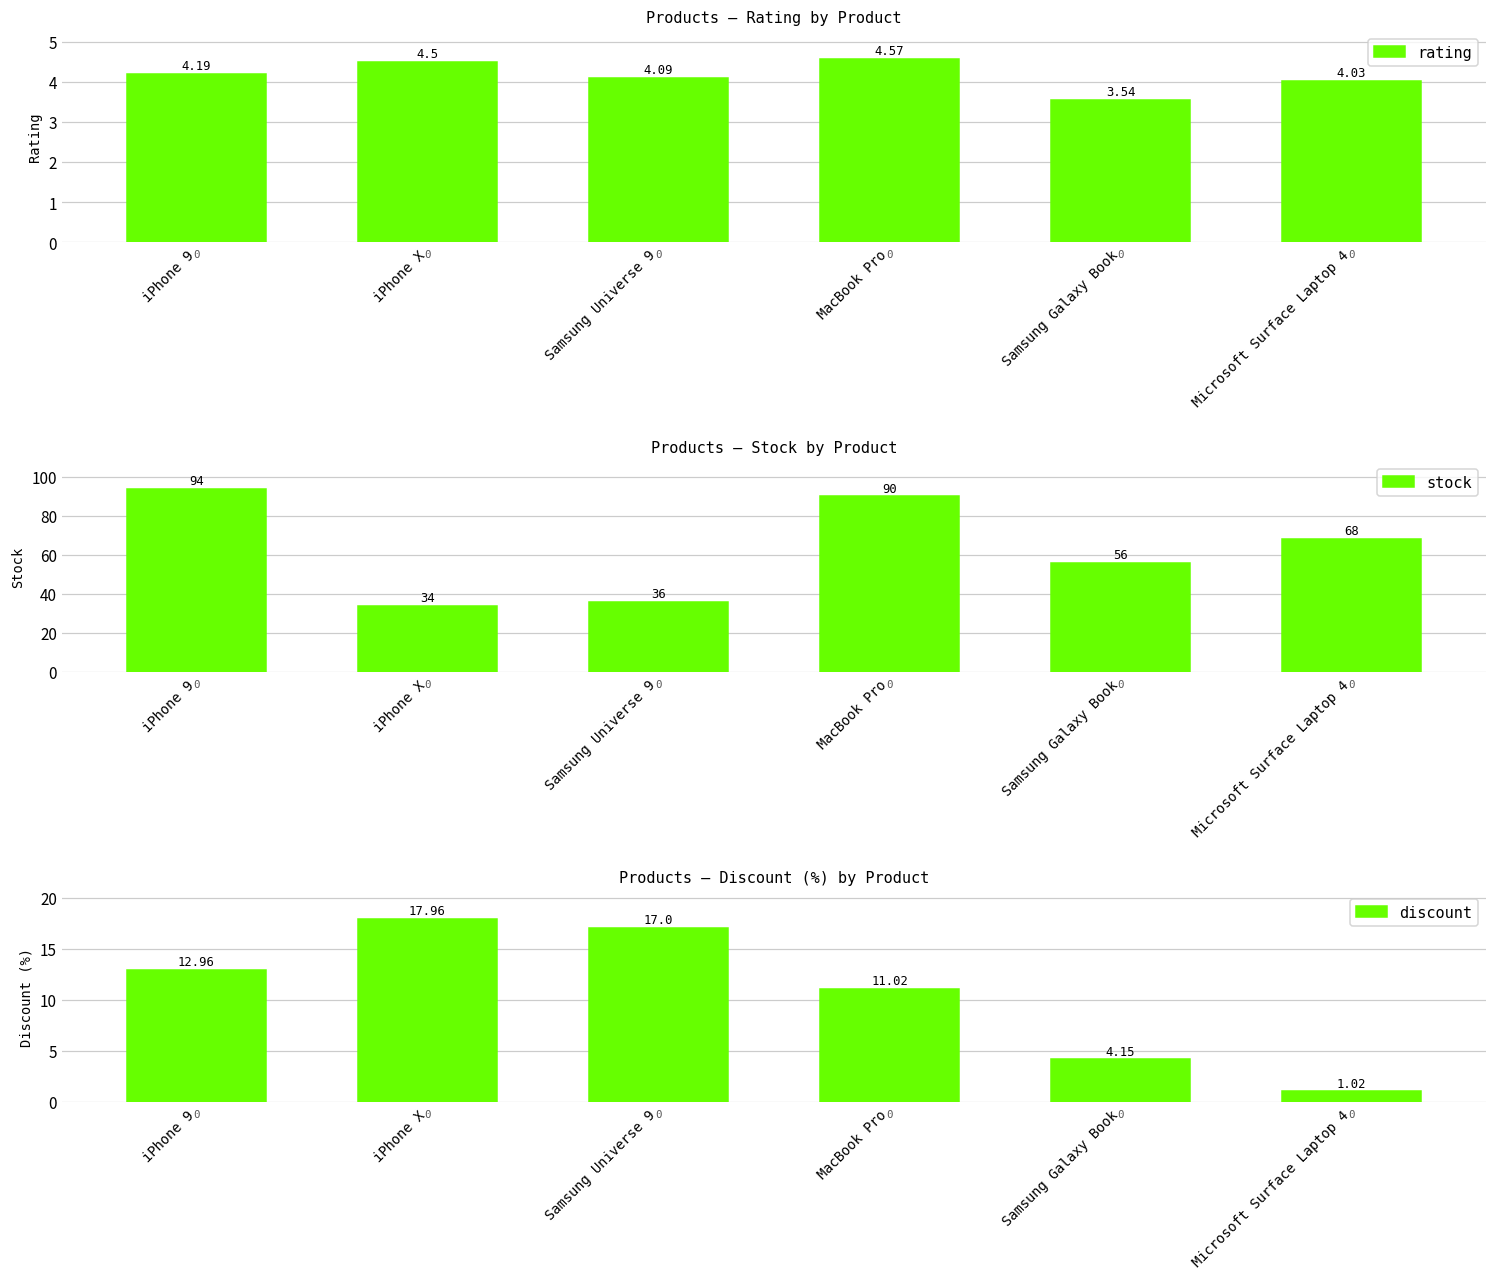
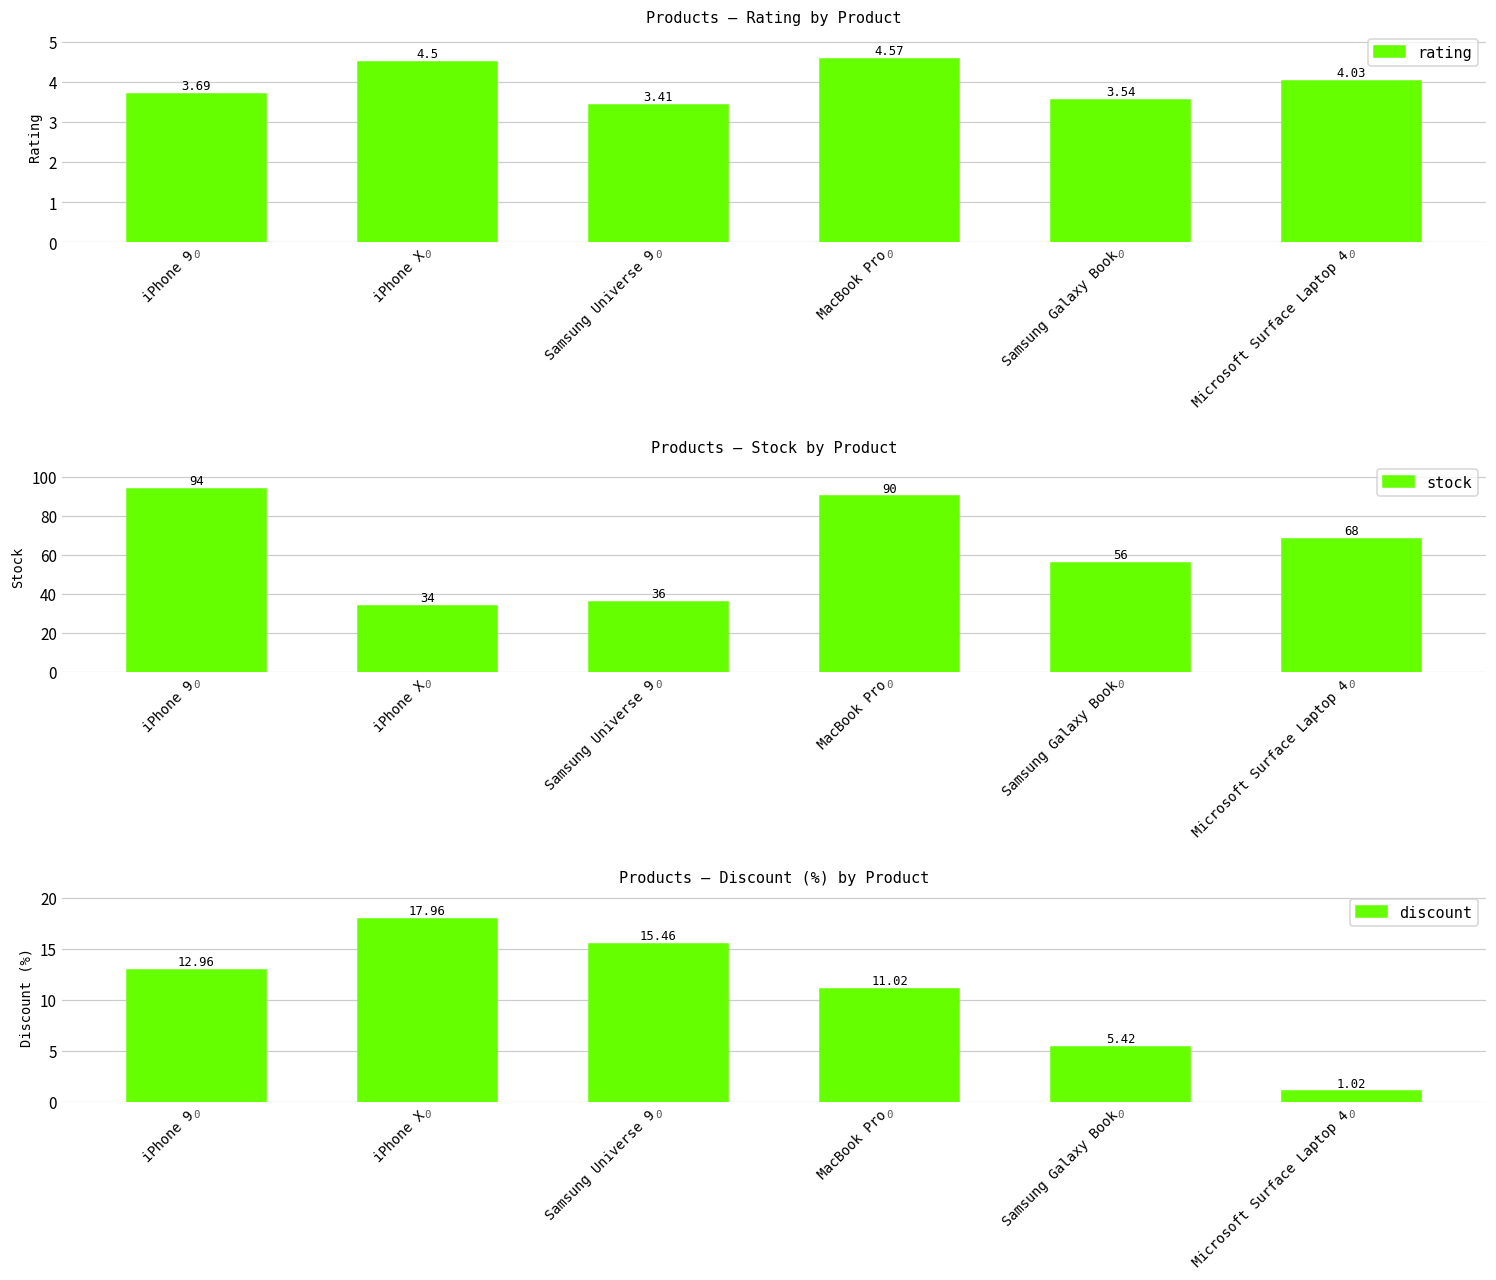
  {
    "Products – Rating by Product": {
-     "iPhone 9": 4.19,
+     "iPhone 9": 3.69,
      "iPhone X": 4.5,
-     "Samsung Universe 9": 4.09,
+     "Samsung Universe 9": 3.41,
      "MacBook Pro": 4.57,
      "Samsung Galaxy Book": 3.54,
      "Microsoft Surface Laptop 4": 4.03
    },
    "Products – Stock by Product": {
      "iPhone 9": 94,
      "iPhone X": 34,
      "Samsung Universe 9": 36,
      "MacBook Pro": 90,
      "Samsung Galaxy Book": 56,
      "Microsoft Surface Laptop 4": 68
    },
    "Products – Discount (%) by Product": {
      "iPhone 9": 12.96,
      "iPhone X": 17.96,
-     "Samsung Universe 9": 17.0,
+     "Samsung Universe 9": 15.46,
      "MacBook Pro": 11.02,
-     "Samsung Galaxy Book": 4.15,
+     "Samsung Galaxy Book": 5.42,
      "Microsoft Surface Laptop 4": 1.02
    }
  }
